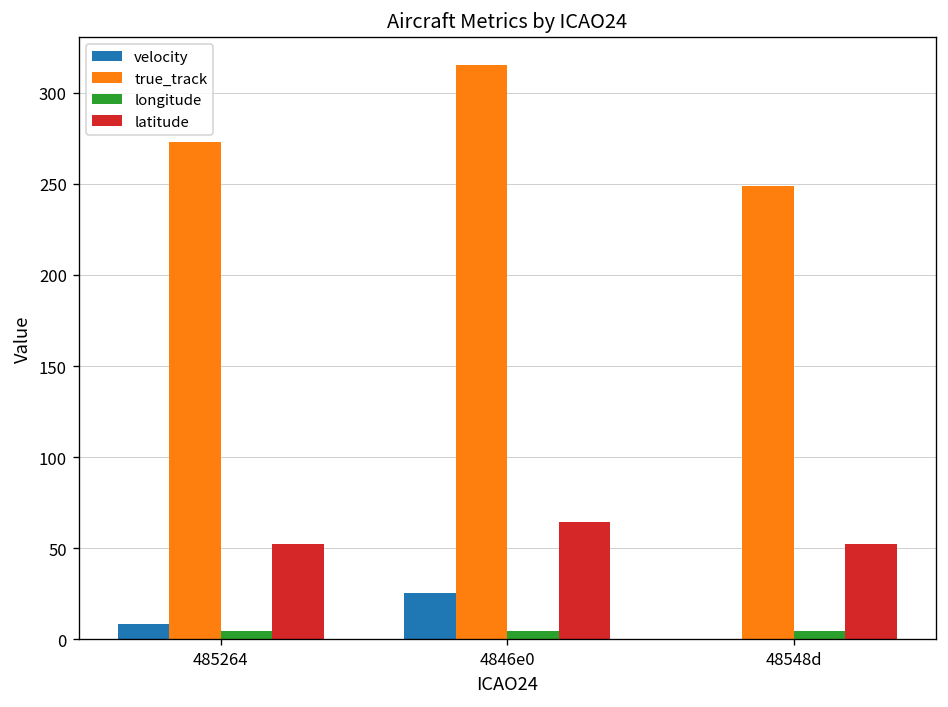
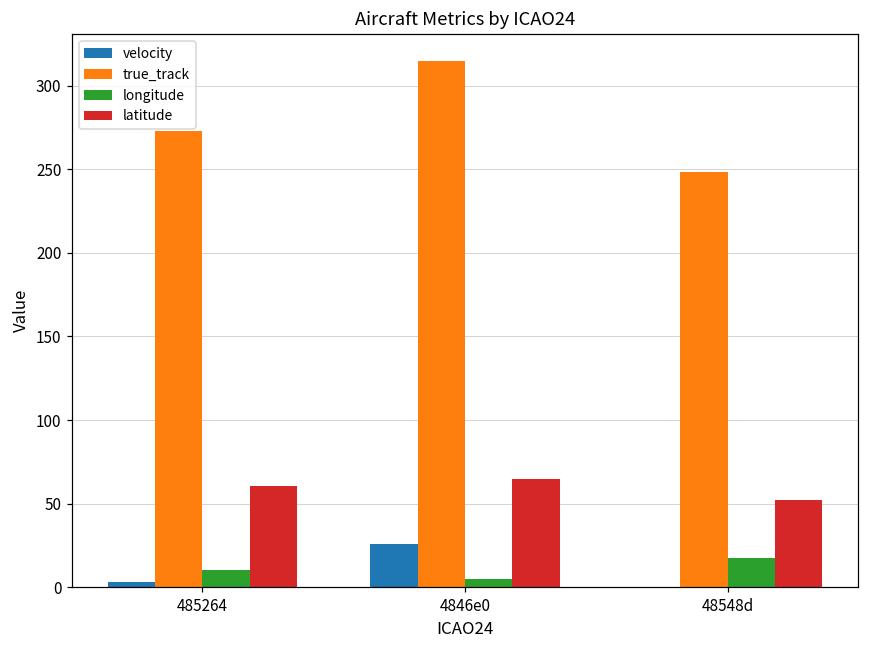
  {
    "velocity": {
-     "485264": 9,
+     "485264": 3,
      "4846e0": 26,
      "48548d": 0
    },
    "true_track": {
      "485264": 273,
      "4846e0": 315,
      "48548d": 249
    },
    "longitude": {
-     "485264": 5,
+     "485264": 10,
      "4846e0": 5,
-     "48548d": 5
+     "48548d": 18
    },
    "latitude": {
-     "485264": 52,
+     "485264": 60,
      "4846e0": 65,
      "48548d": 52
    }
  }
